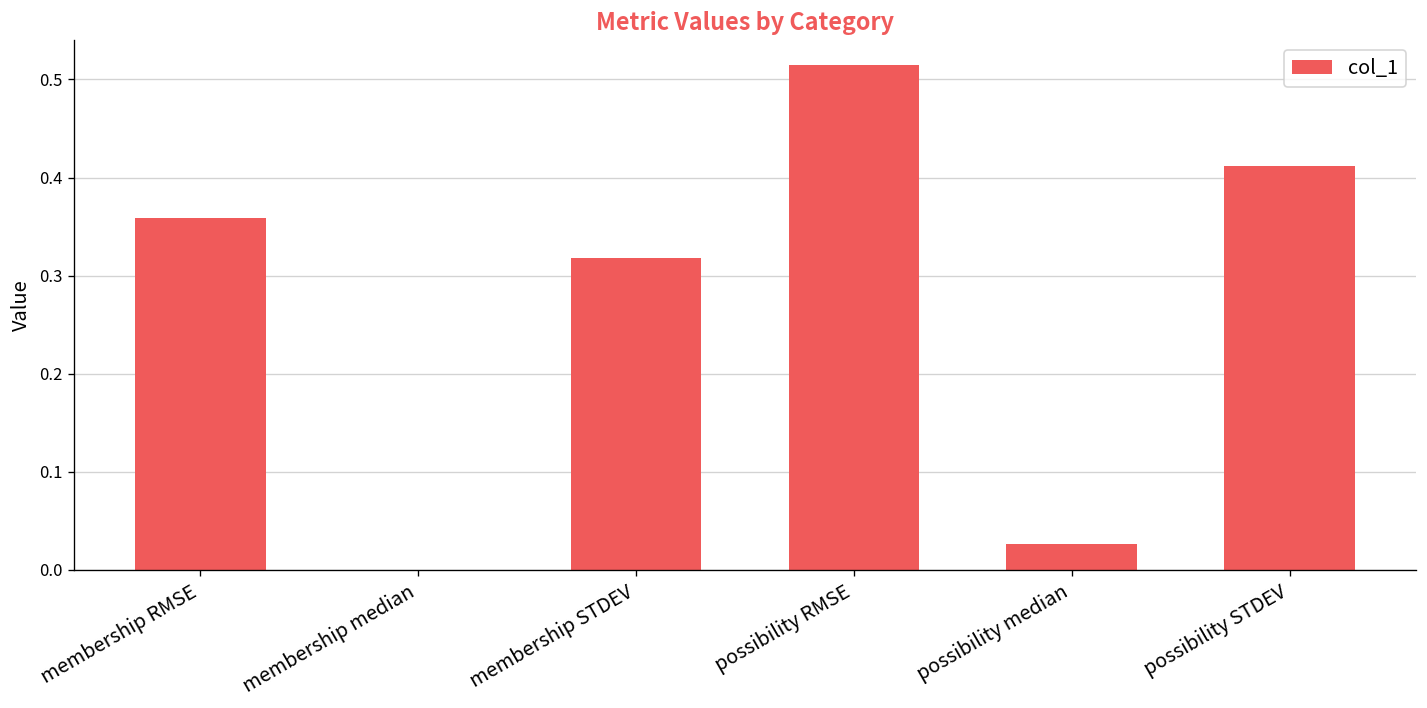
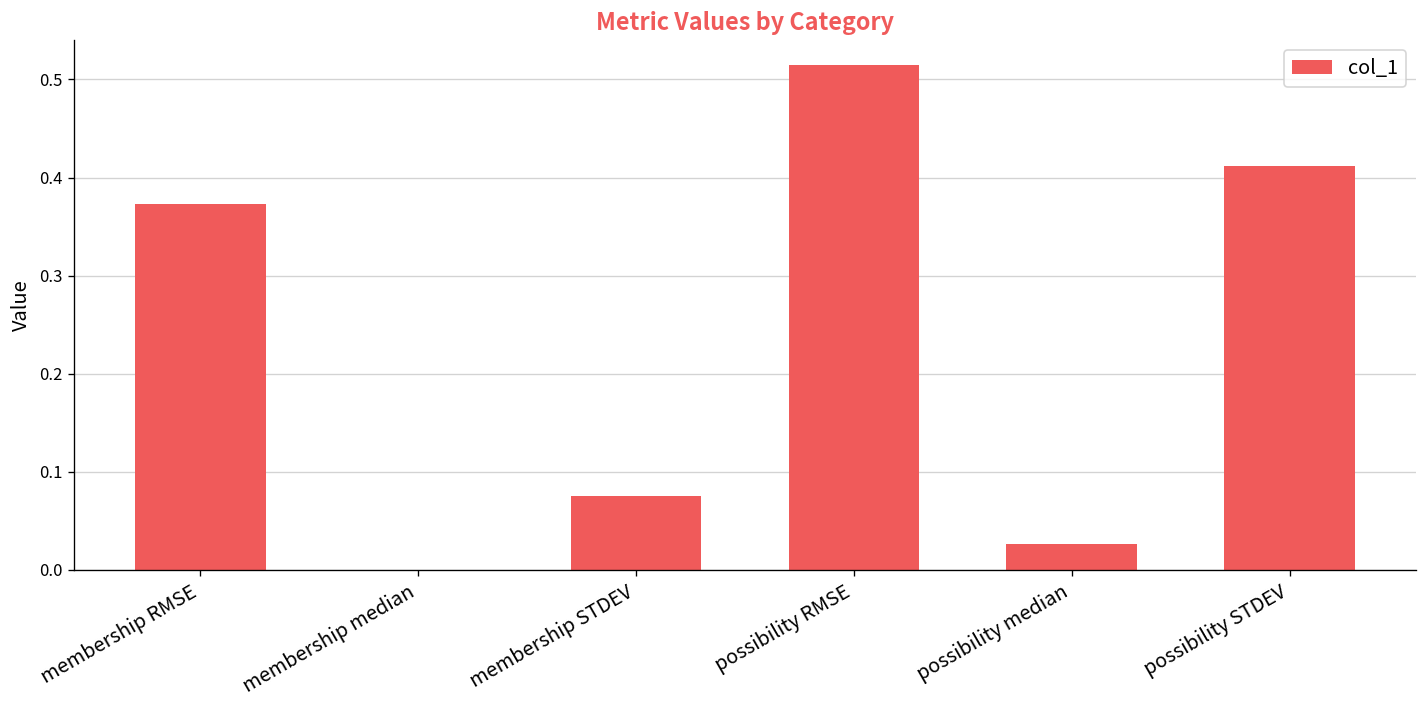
  {
-   "membership RMSE": 0.36,
+   "membership RMSE": 0.37,
    "membership median": 0.00,
-   "membership STDEV": 0.32,
+   "membership STDEV": 0.08,
    "possibility RMSE": 0.51,
    "possibility median": 0.03,
    "possibility STDEV": 0.41
  }
